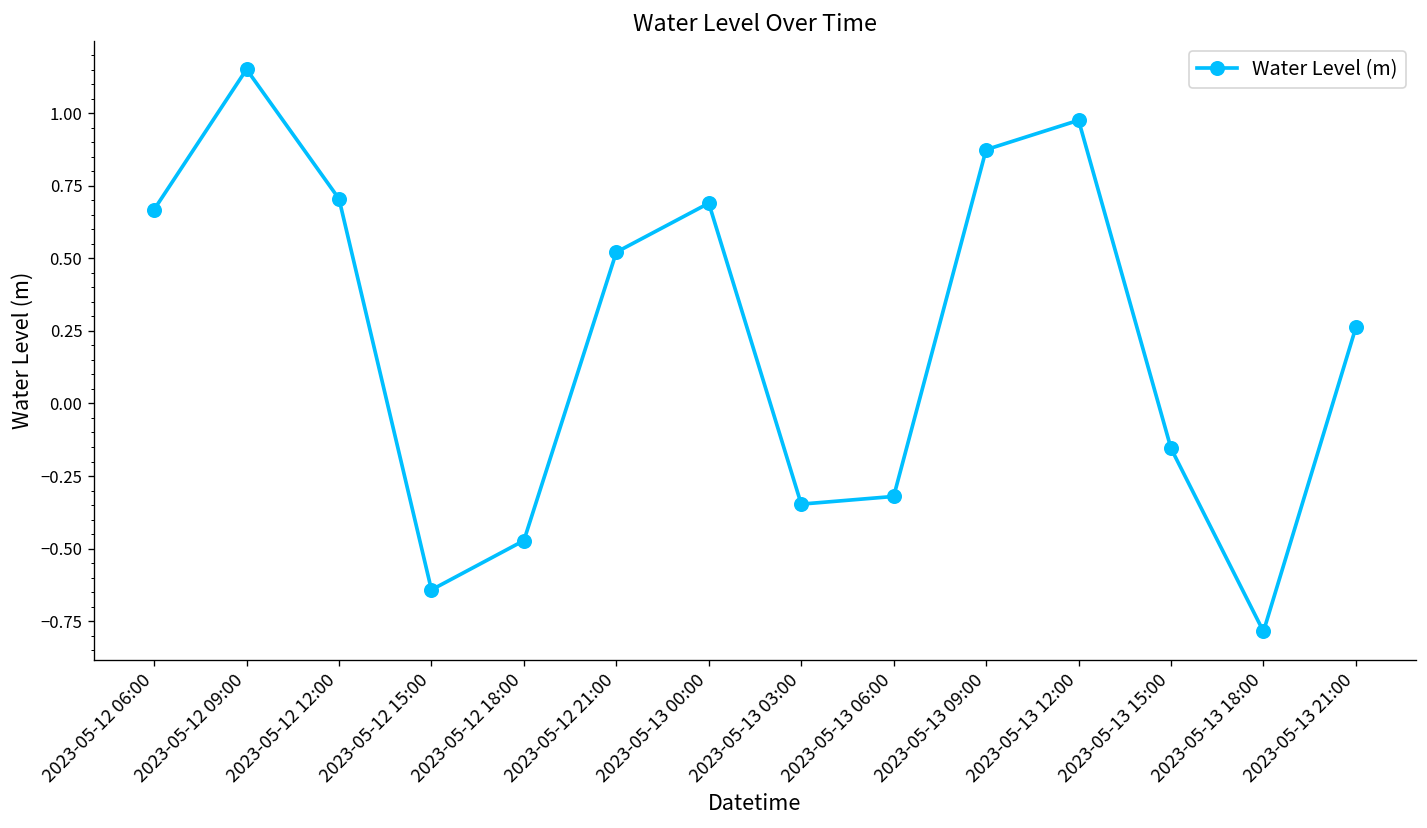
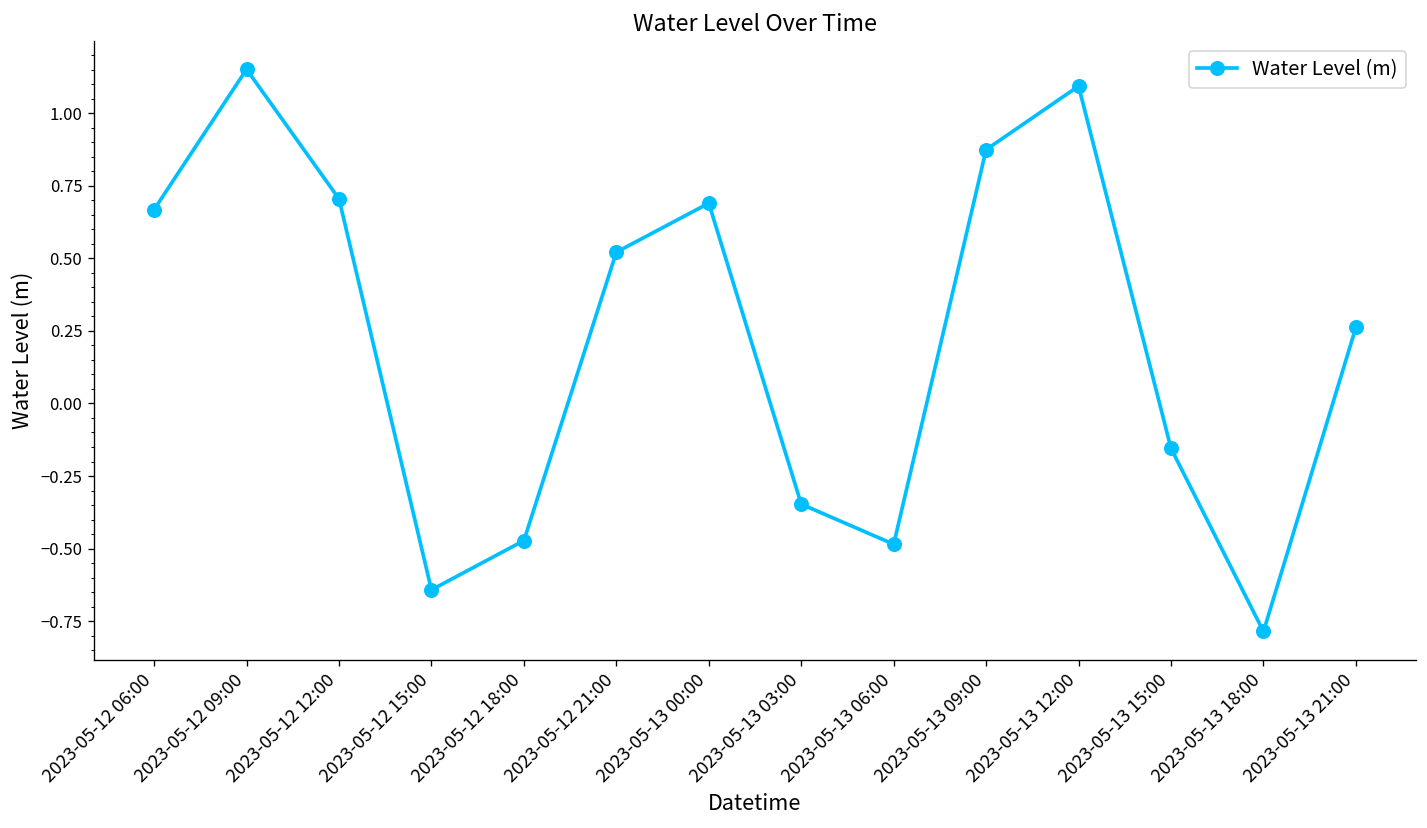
  {
    "2023-05-12 06:00": 0.67,
    "2023-05-12 09:00": 1.15,
    "2023-05-12 12:00": 0.70,
    "2023-05-12 15:00": -0.64,
    "2023-05-12 18:00": -0.47,
    "2023-05-12 21:00": 0.52,
    "2023-05-13 00:00": 0.69,
    "2023-05-13 03:00": -0.35,
-   "2023-05-13 06:00": -0.32,
+   "2023-05-13 06:00": -0.48,
    "2023-05-13 09:00": 0.87,
-   "2023-05-13 12:00": 0.98,
+   "2023-05-13 12:00": 1.09,
    "2023-05-13 15:00": -0.15,
    "2023-05-13 18:00": -0.79,
    "2023-05-13 21:00": 0.26
  }
